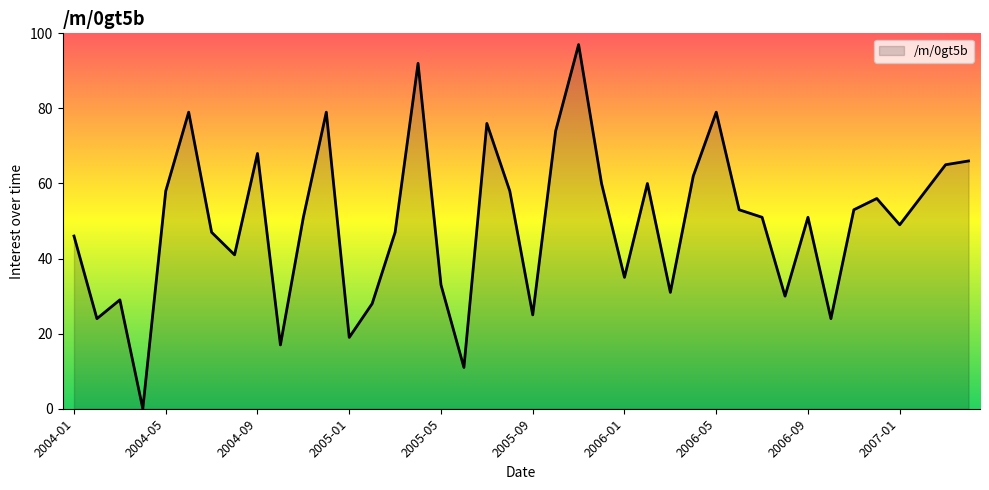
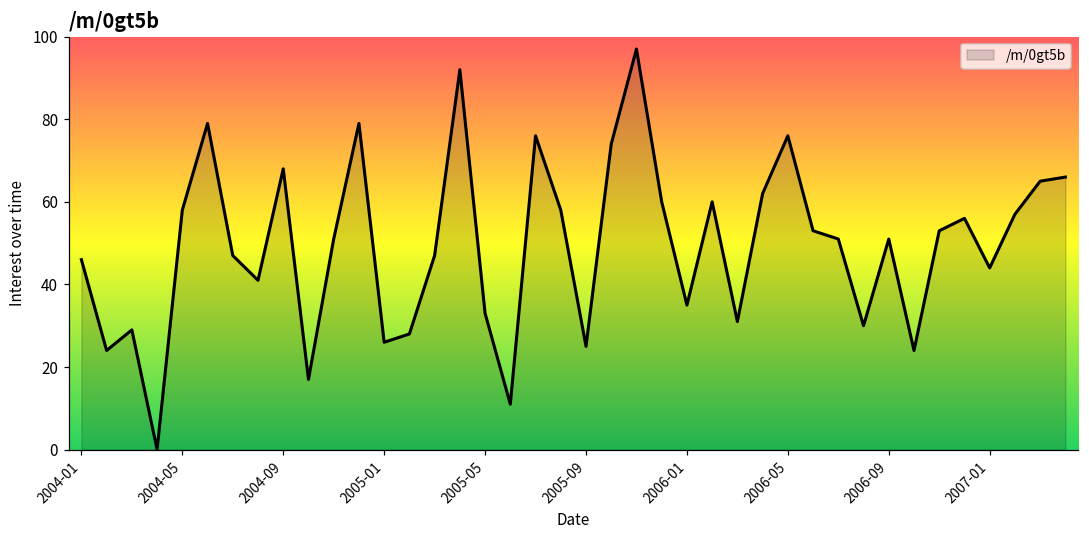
  {
    "2004-01": 46,
    "2004-05": 58,
    "2004-09": 68,
-   "2005-01": 19,
+   "2005-01": 26,
    "2005-05": 33,
    "2005-09": 25,
    "2006-01": 35,
-   "2006-05": 79,
+   "2006-05": 76,
    "2006-09": 51,
-   "2007-01": 49
+   "2007-01": 44
  }
